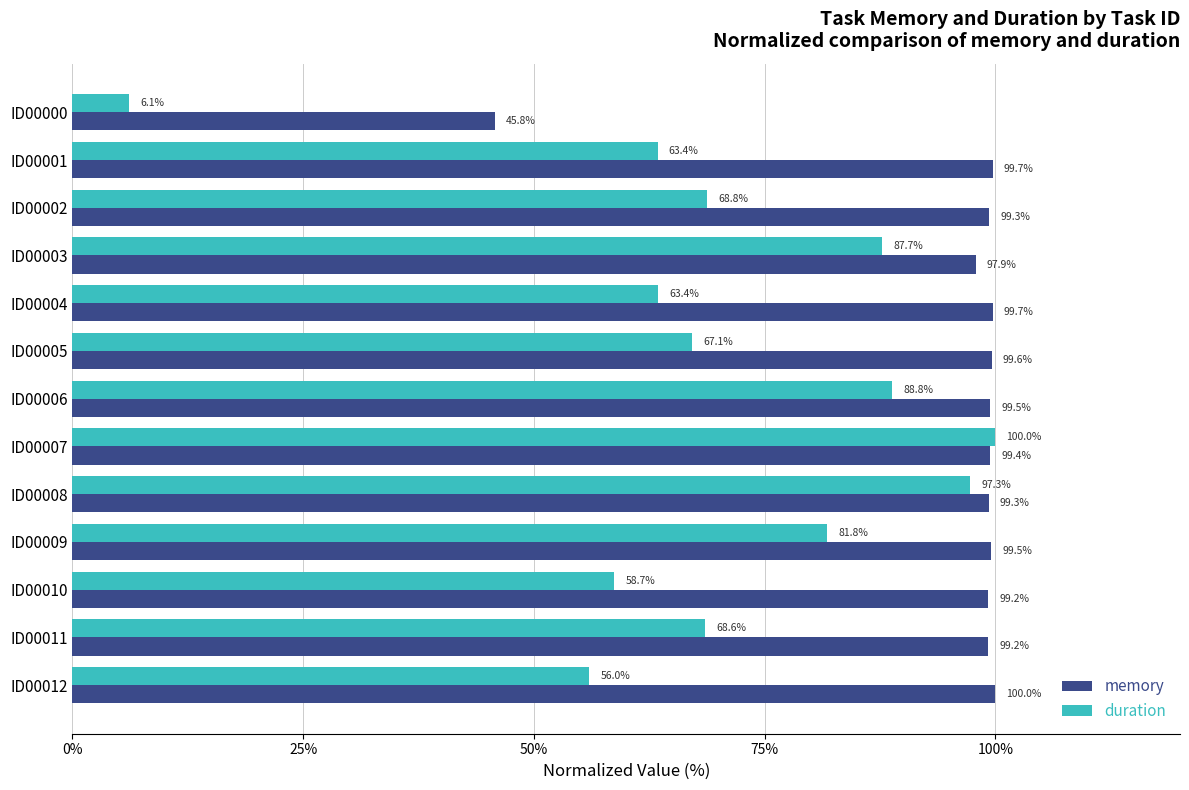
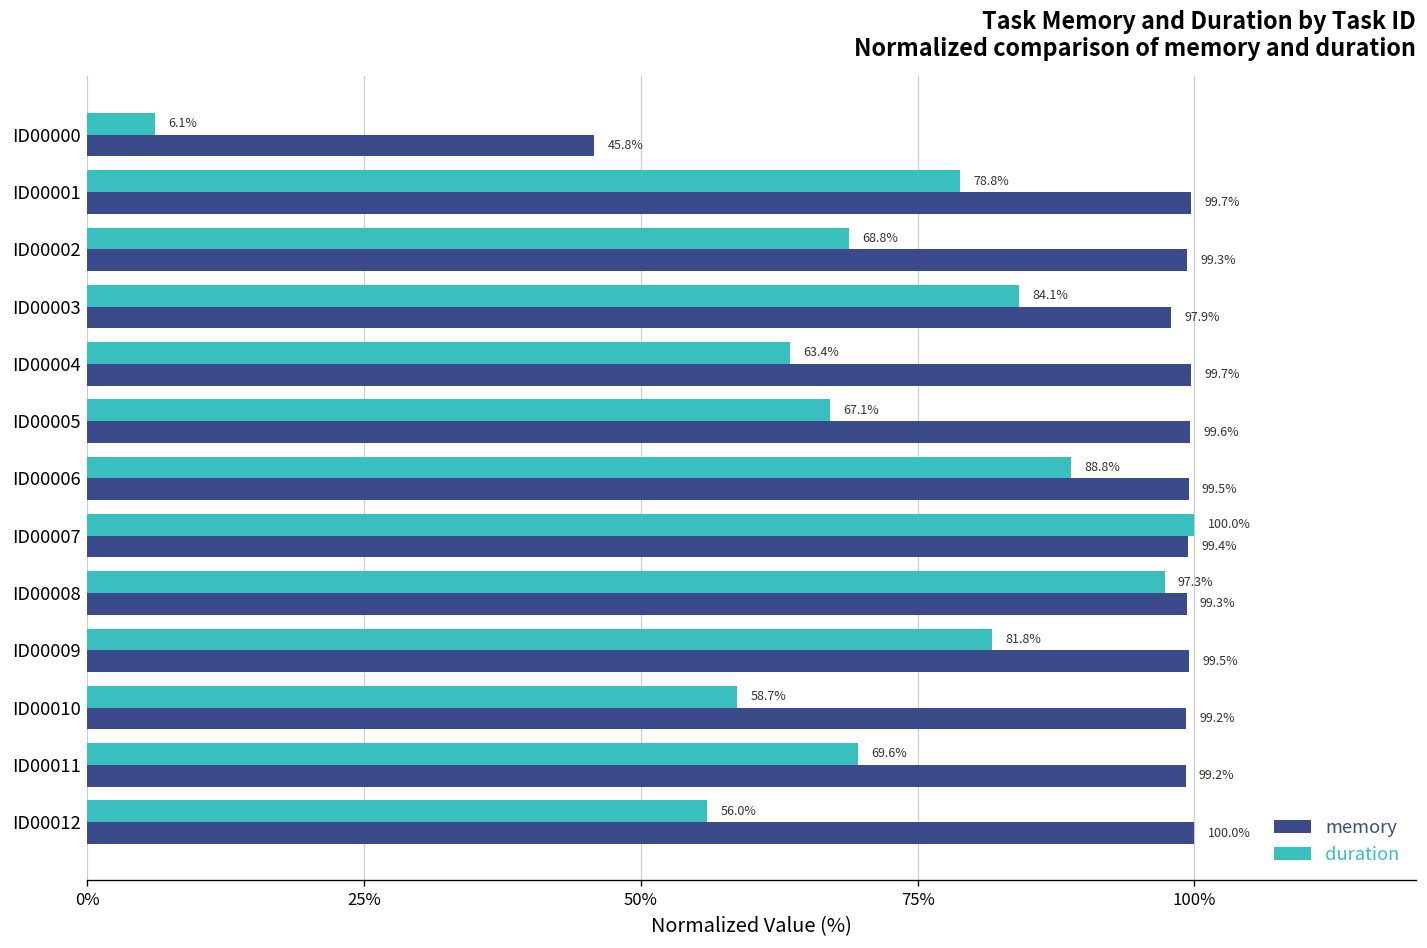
  {
    "memory": {
      "ID00000": "45.8%",
      "ID00001": "99.7%",
      "ID00002": "99.3%",
      "ID00003": "97.9%",
      "ID00004": "99.7%",
      "ID00005": "99.6%",
      "ID00006": "99.5%",
      "ID00007": "99.4%",
      "ID00008": "99.3%",
      "ID00009": "99.5%",
      "ID00010": "99.2%",
      "ID00011": "99.2%",
      "ID00012": "100.0%"
    },
    "duration": {
      "ID00000": "6.1%",
-     "ID00001": "63.4%",
+     "ID00001": "78.8%",
      "ID00002": "68.8%",
-     "ID00003": "87.7%",
+     "ID00003": "84.1%",
      "ID00004": "63.4%",
      "ID00005": "67.1%",
      "ID00006": "88.8%",
      "ID00007": "100.0%",
      "ID00008": "97.3%",
      "ID00009": "81.8%",
      "ID00010": "58.7%",
-     "ID00011": "68.6%",
+     "ID00011": "69.6%",
      "ID00012": "56.0%"
    }
  }
